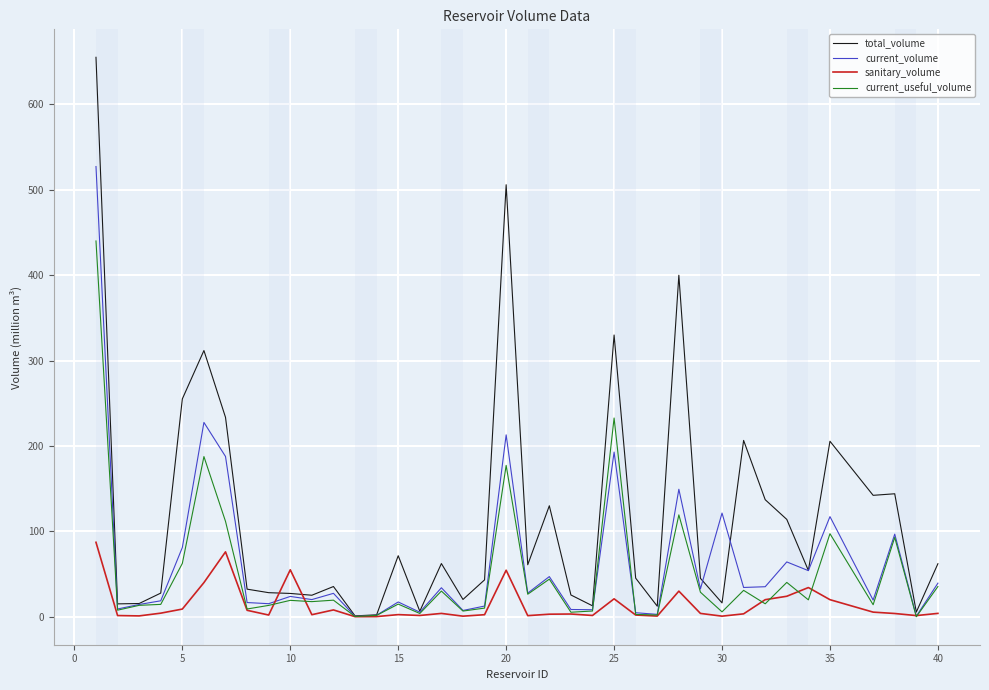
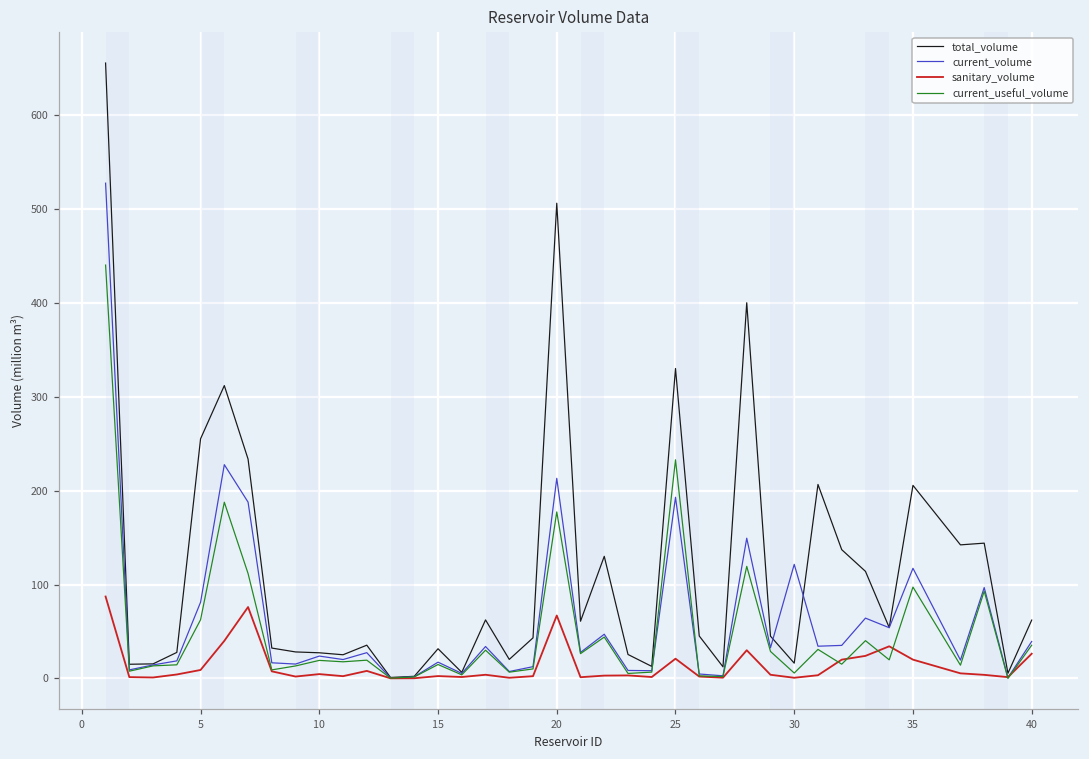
  {
    "total_volume": {
      "5": 260,
      "10": 30,
-     "15": 70,
+     "15": 30,
      "20": 510,
      "25": 330,
      "30": 20,
      "35": 210,
      "40": 60
    },
    "current_volume": {
      "5": 80,
      "10": 20,
      "20": 210,
      "25": 190,
      "30": 120,
      "35": 120,
      "40": 40
    },
    "sanitary_volume": {
      "5": 10,
-     "10": 60,
+     "10": 0,
      "15": 0,
-     "20": 50,
+     "20": 70,
      "25": 20,
      "30": 0,
      "35": 20,
-     "40": 0
+     "40": 30
    },
    "current_useful_volume": {
      "5": 60,
      "10": 20,
      "20": 180,
      "25": 230,
      "30": 10,
      "35": 100,
      "40": 40
    }
  }
